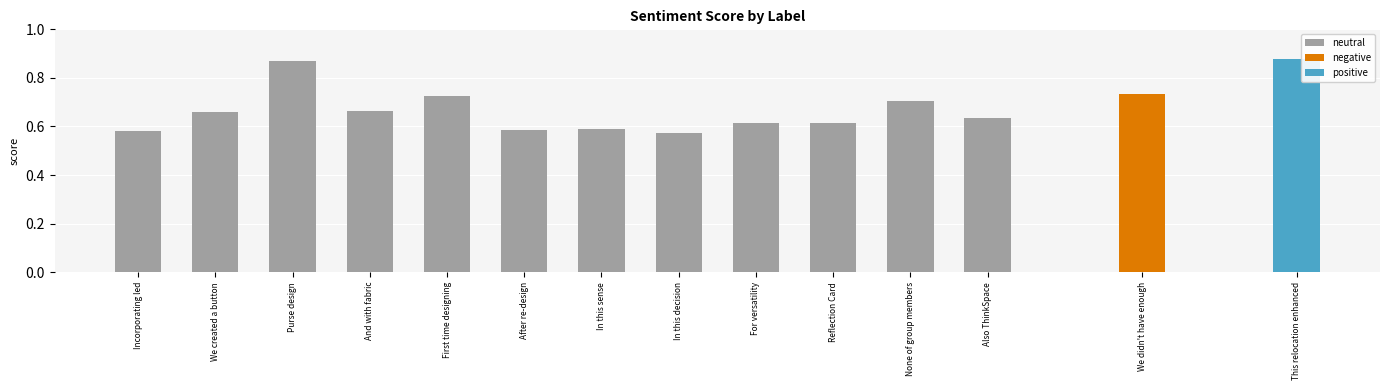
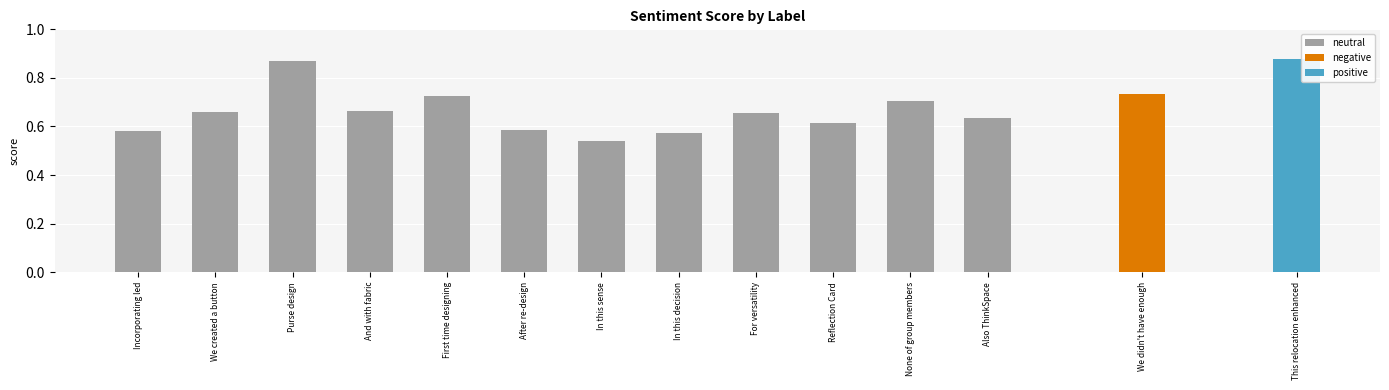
  {
    "neutral": {
      "Incorporating led": 0.58,
      "We created a button": 0.66,
      "Purse design": 0.87,
      "And with fabric": 0.66,
      "First time designing": 0.73,
      "After re-design": 0.59,
-     "In this sense": 0.59,
+     "In this sense": 0.54,
      "In this decision": 0.57,
-     "For versatility": 0.61,
+     "For versatility": 0.65,
      "Reflection Card": 0.61,
      "None of group members": 0.70,
      "Also ThinkSpace": 0.64
    },
    "negative": {
      "We didn't have enough": 0.74
    },
    "positive": {
      "This relocation enhanced": 0.88
    }
  }
